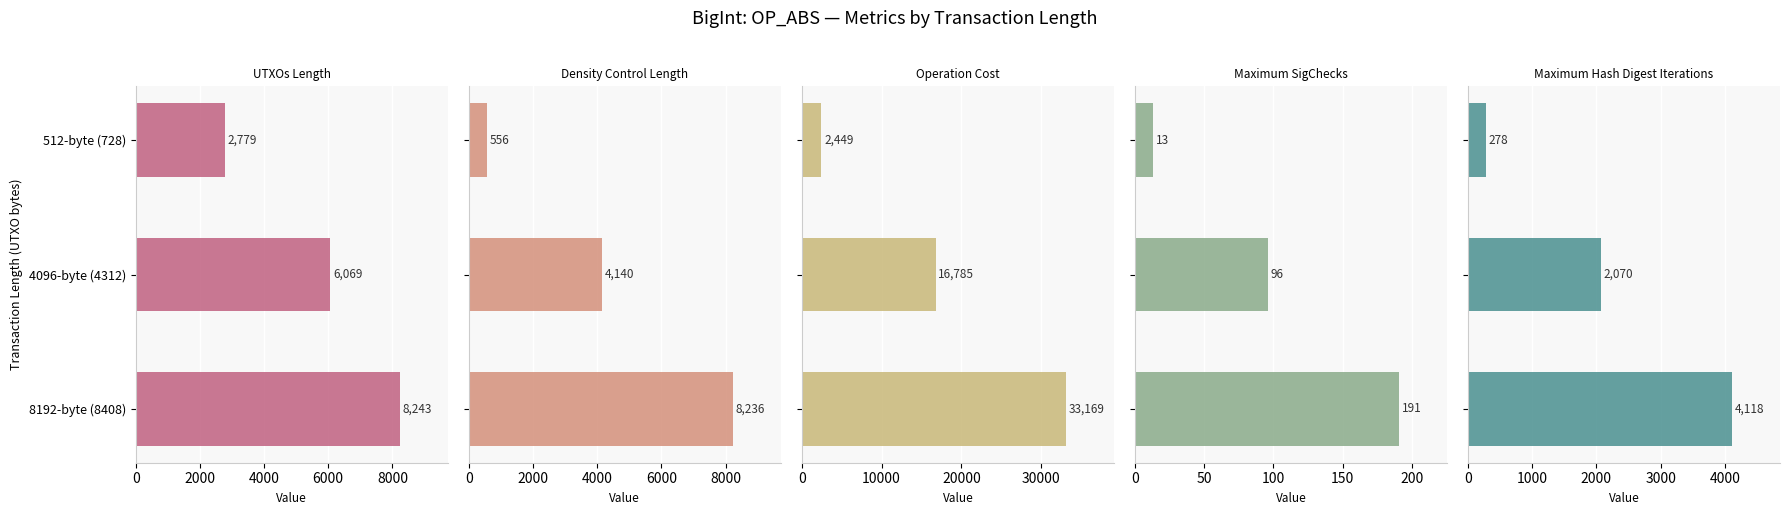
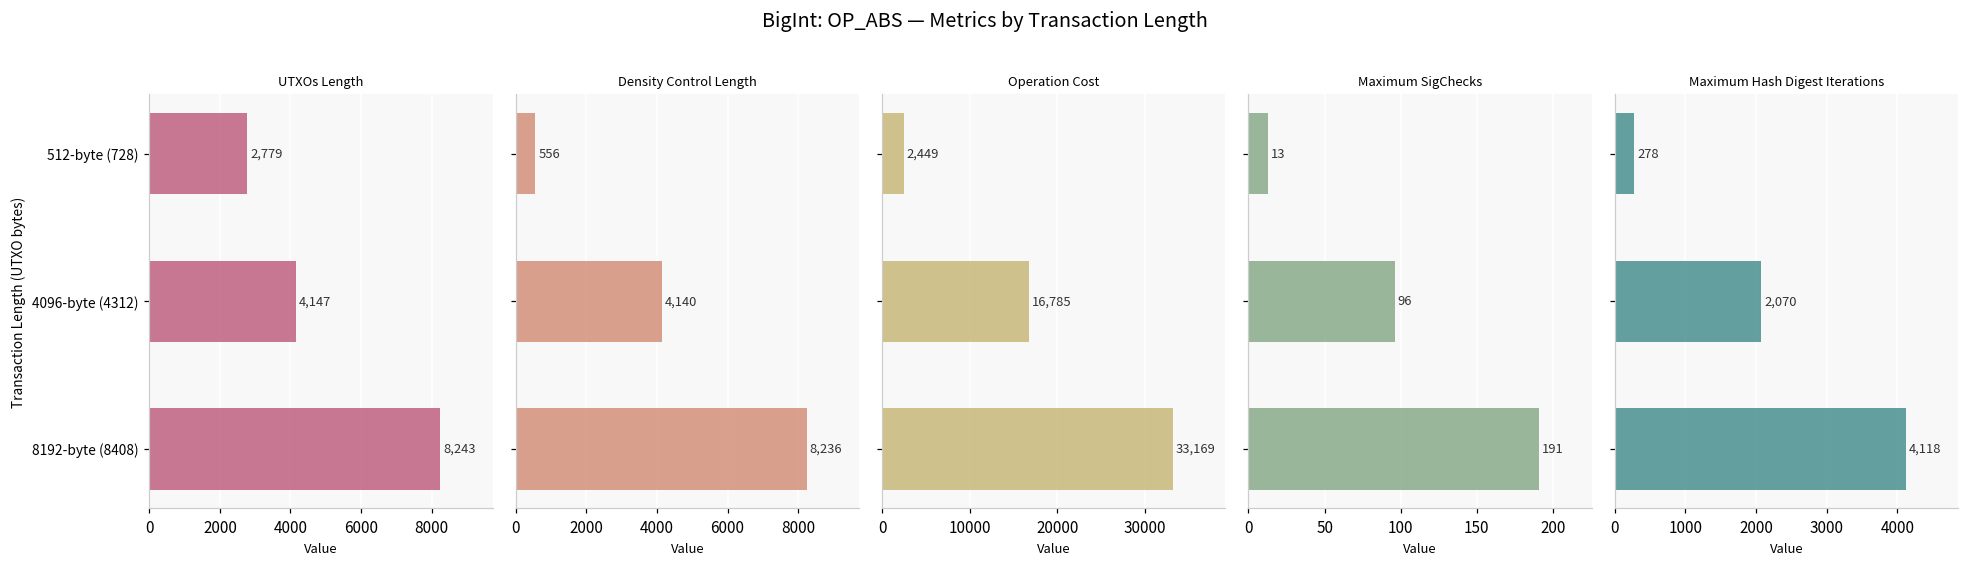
  {
    "UTXOs Length": {
      "512-byte (728)": "2,779",
-     "4096-byte (4312)": "6,069",
+     "4096-byte (4312)": "4,147",
      "8192-byte (8408)": "8,243"
    }
  }
